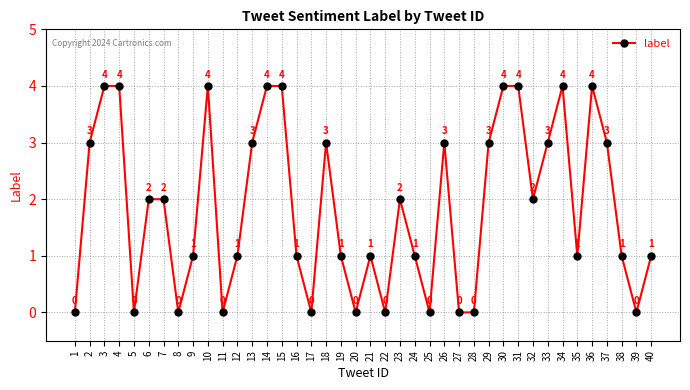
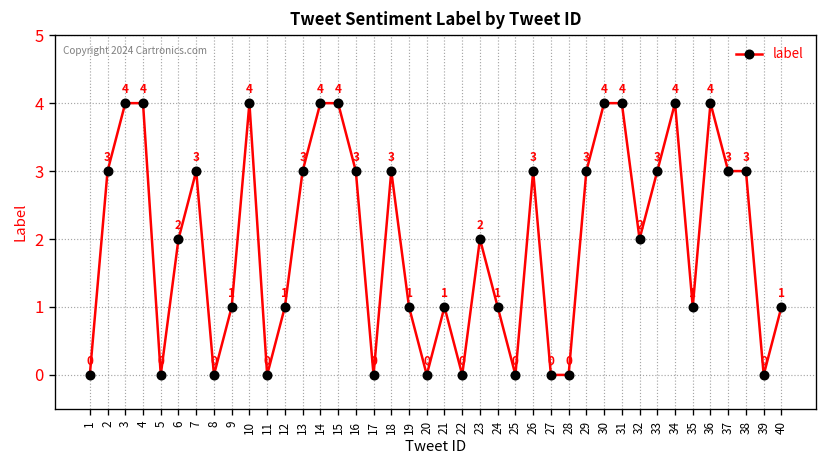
  {
    "1": 0,
    "2": 3,
    "3": 4,
    "4": 4,
    "6": 2,
-   "7": 2,
+   "7": 3,
    "8": 0,
    "9": 1,
    "10": 4,
    "11": 0,
    "12": 1,
    "13": 3,
    "14": 4,
    "15": 4,
-   "16": 1,
+   "16": 3,
    "17": 0,
    "18": 3,
    "19": 1,
    "20": 0,
    "21": 1,
    "23": 2,
    "24": 1,
    "26": 3,
    "27": 0,
    "28": 0,
    "29": 3,
    "30": 4,
    "31": 4,
    "32": 2,
    "33": 3,
    "34": 4,
    "35": 1,
    "36": 4,
    "37": 3,
-   "38": 1,
+   "38": 3,
    "39": 0,
    "40": 1
  }
